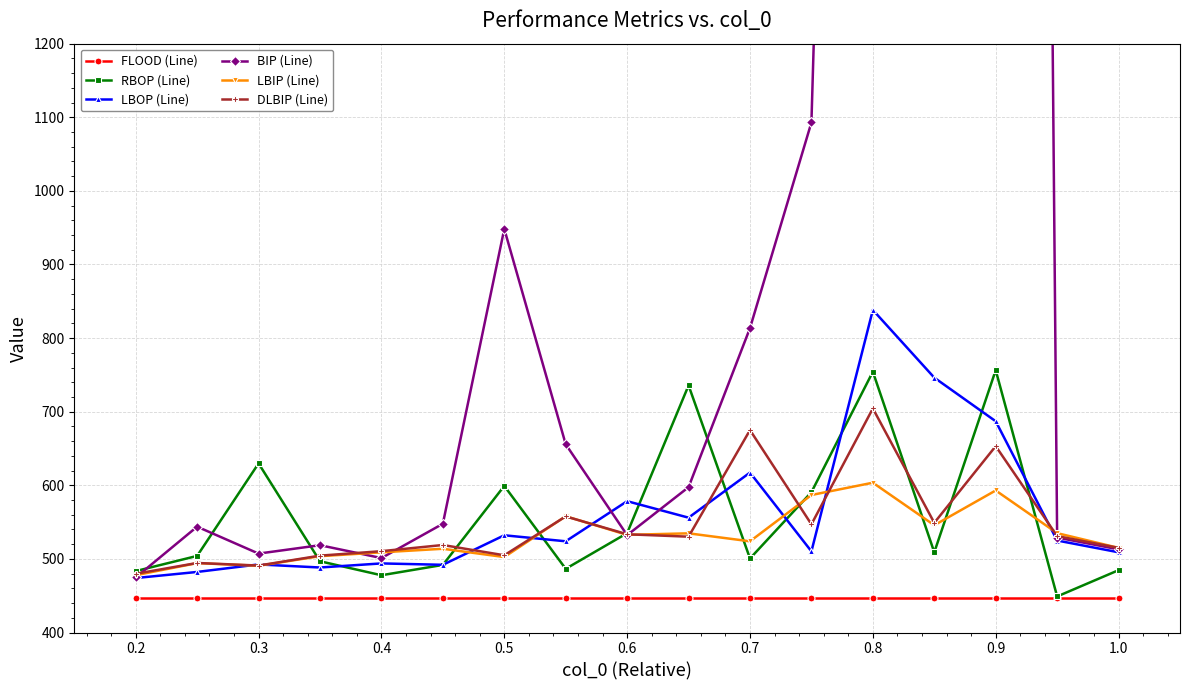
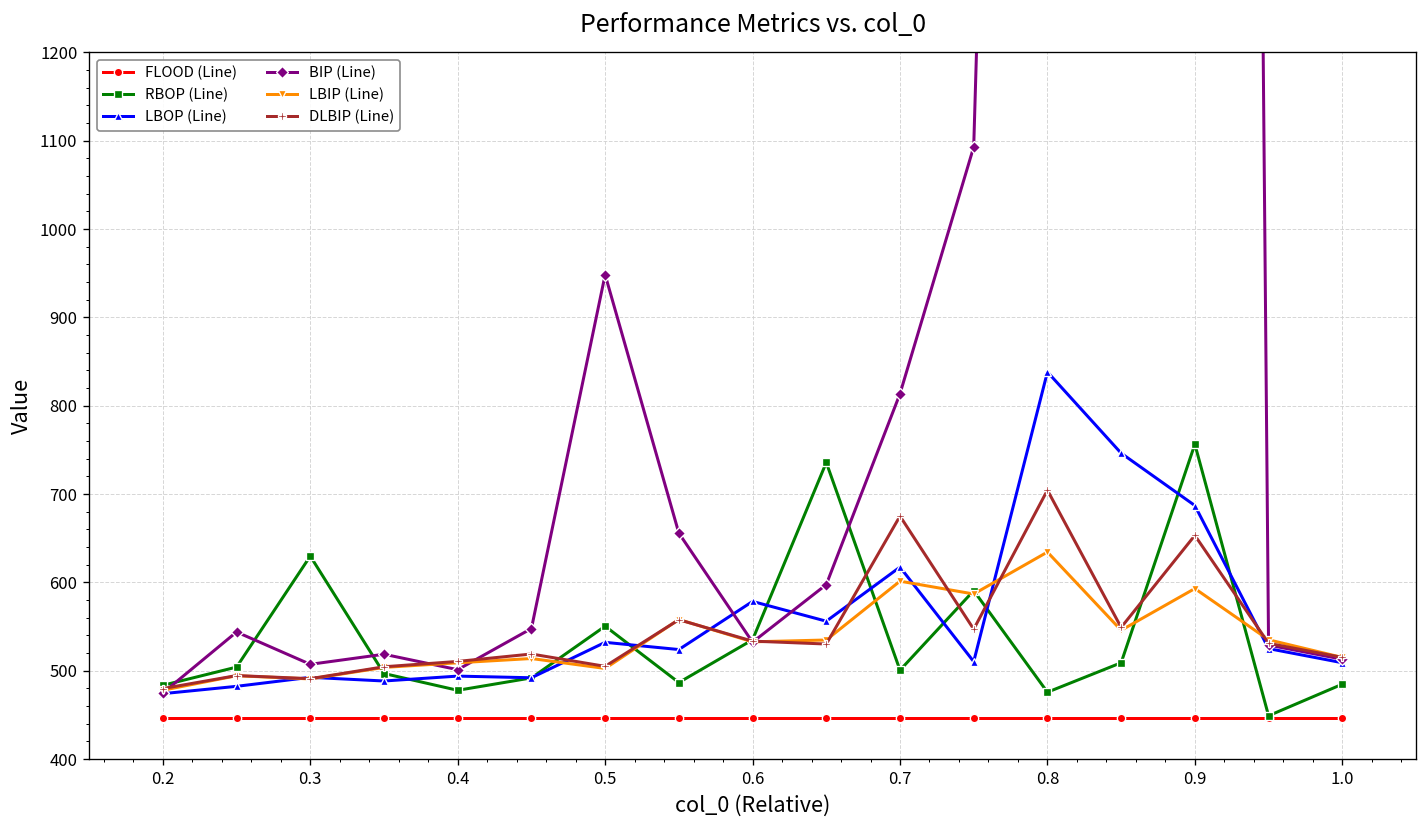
  {
    "FLOOD (Line)": {
      "0.2": 450,
      "0.3": 450,
      "0.4": 450,
      "0.5": 450,
      "0.6": 450,
      "0.7": 450,
      "0.8": 450,
      "0.9": 450,
      "1.0": 450
    },
    "RBOP (Line)": {
      "0.2": 480,
      "0.3": 630,
      "0.4": 480,
-     "0.5": 600,
+     "0.5": 550,
      "0.7": 500,
-     "0.8": 750,
+     "0.8": 480,
      "0.9": 760,
      "1.0": 480
    },
    "LBOP (Line)": {
      "0.4": 490,
      "0.5": 530,
      "0.6": 580,
      "0.7": 620,
      "0.8": 840,
      "0.9": 690,
      "1.0": 510
    },
    "BIP (Line)": {
      "0.3": 510,
      "0.4": 500,
      "0.5": 950,
      "0.7": 810
    },
    "LBIP (Line)": {
-     "0.7": 520,
-     "0.8": 600,
+     "0.7": 600,
+     "0.8": 630,
      "0.9": 590
    },
    "DLBIP (Line)": {
      "0.7": 680,
      "0.8": 700,
      "0.9": 650
    }
  }
